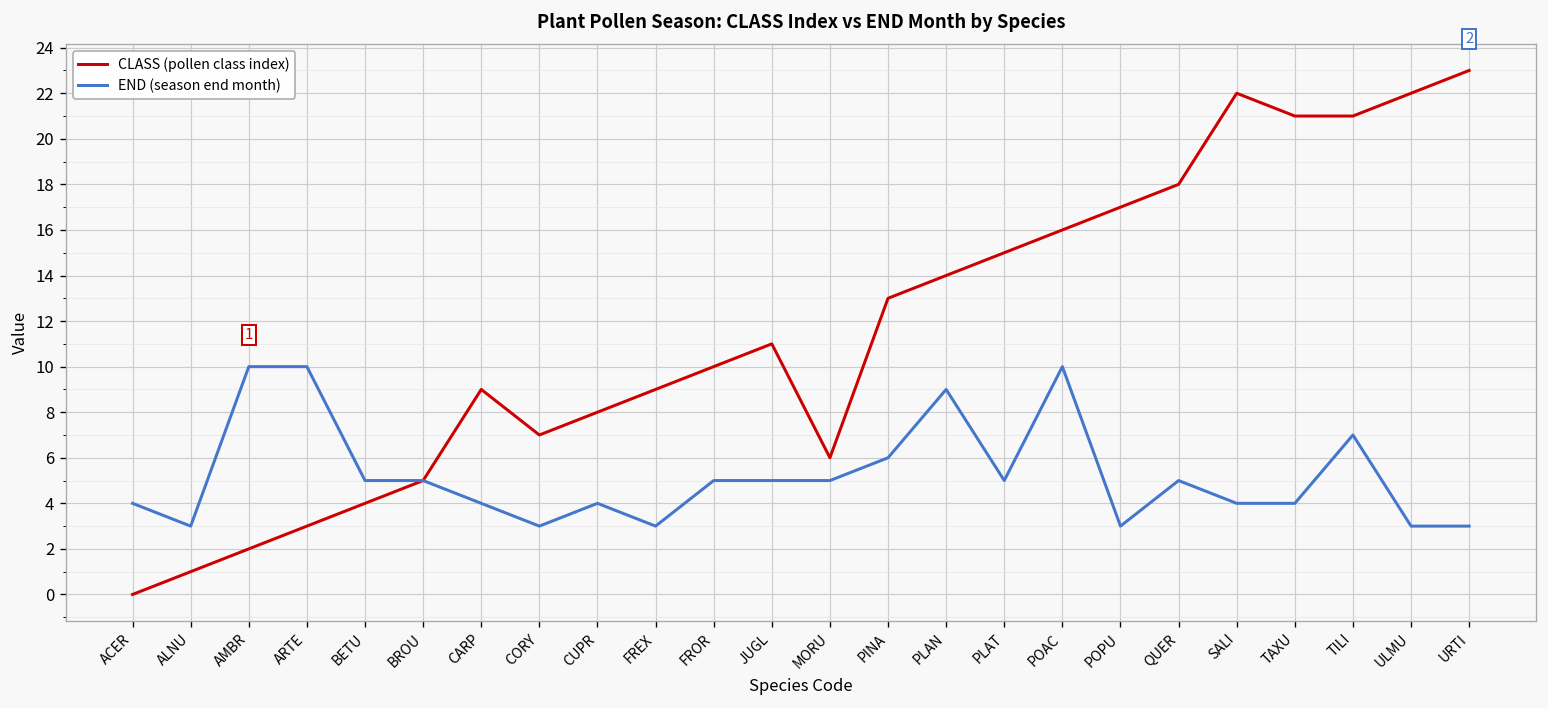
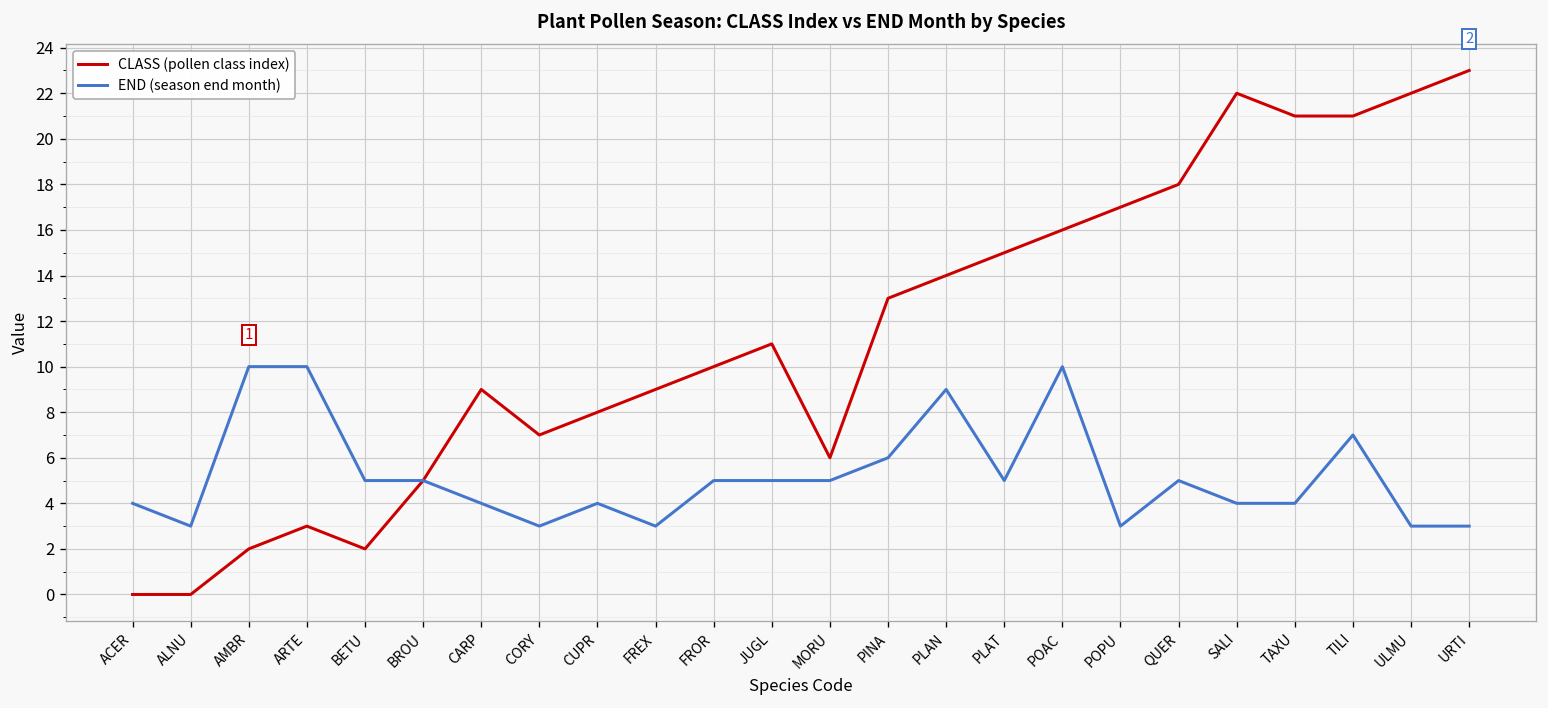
  {
    "CLASS (pollen class index)": {
      "ACER": 0,
-     "ALNU": 1,
+     "ALNU": 0,
      "AMBR": 2,
      "ARTE": 3,
-     "BETU": 4,
+     "BETU": 2,
      "CARP": 9,
      "CORY": 7,
      "CUPR": 8,
      "FREX": 9,
      "FROR": 10,
      "JUGL": 11,
      "MORU": 6,
      "PINA": 13,
      "PLAN": 14,
      "PLAT": 15,
      "POAC": 16,
      "POPU": 17,
      "QUER": 18,
      "SALI": 22,
      "TAXU": 21,
      "TILI": 21,
      "ULMU": 22
    },
    "END (season end month)": {
      "ACER": 4,
      "ALNU": 3,
      "ARTE": 10,
      "BETU": 5,
      "CARP": 4,
      "CORY": 3,
      "CUPR": 4,
      "FREX": 3,
      "FROR": 5,
      "JUGL": 5,
      "MORU": 5,
      "PINA": 6,
      "PLAN": 9,
      "PLAT": 5,
      "POAC": 10,
      "POPU": 3,
      "QUER": 5,
      "SALI": 4,
      "TAXU": 4,
      "TILI": 7,
      "ULMU": 3,
      "URTI": 3
    }
  }
